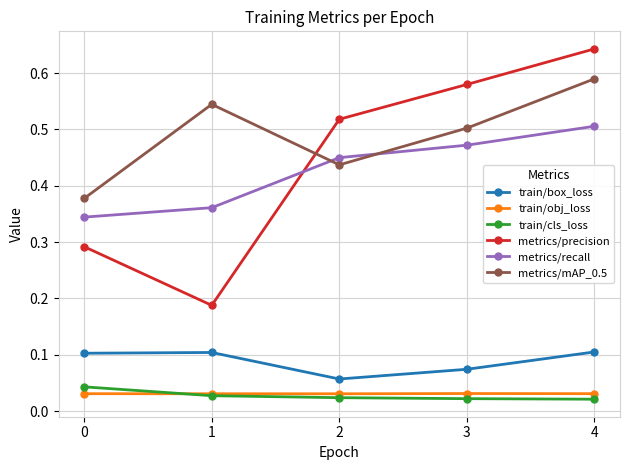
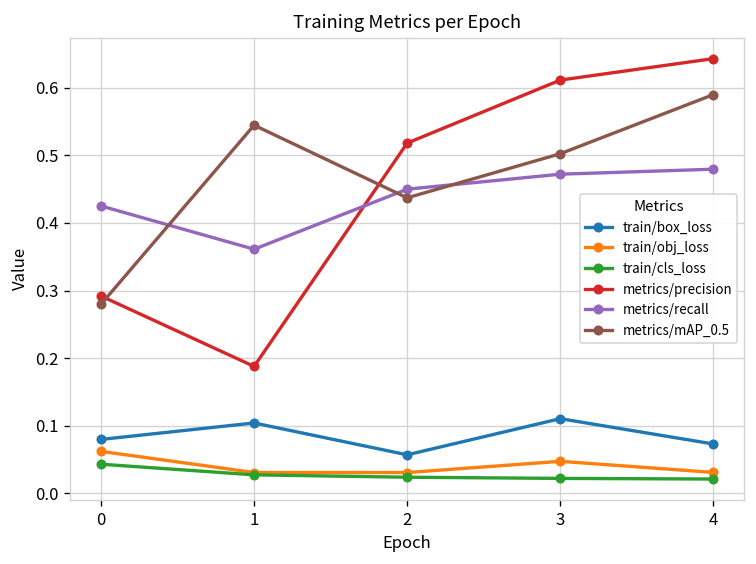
  {
    "train/box_loss": {
-     "0": 0.10,
+     "0": 0.08,
      "1": 0.10,
      "2": 0.06,
-     "3": 0.07,
-     "4": 0.11
+     "3": 0.11,
+     "4": 0.07
    },
    "train/obj_loss": {
-     "0": 0.03,
+     "0": 0.06,
      "2": 0.03,
-     "3": 0.03,
+     "3": 0.05,
      "4": 0.03
    },
    "train/cls_loss": {
      "0": 0.04,
      "2": 0.02,
      "3": 0.02,
      "4": 0.02
    },
    "metrics/precision": {
      "0": 0.29,
      "1": 0.19,
      "2": 0.52,
-     "3": 0.58,
+     "3": 0.61,
      "4": 0.64
    },
    "metrics/recall": {
-     "0": 0.34,
+     "0": 0.43,
      "1": 0.36,
      "2": 0.45,
      "3": 0.47,
-     "4": 0.51
+     "4": 0.48
    },
    "metrics/mAP_0.5": {
-     "0": 0.38,
+     "0": 0.28,
      "1": 0.54,
      "2": 0.44,
      "3": 0.50,
      "4": 0.59
    }
  }
